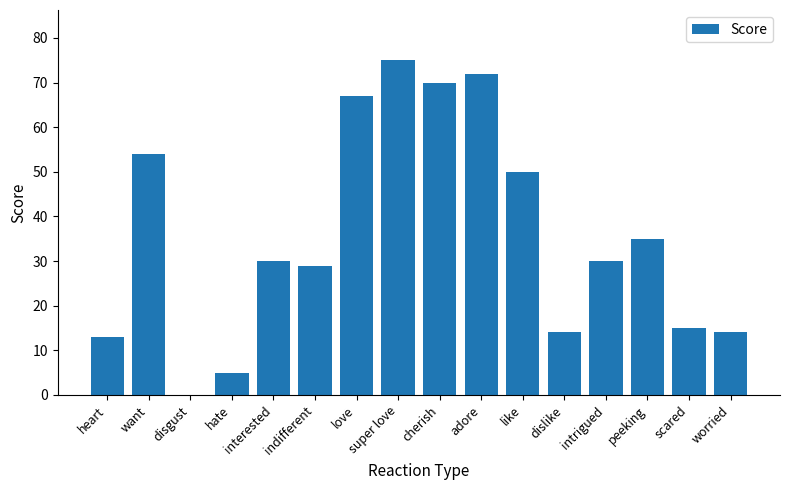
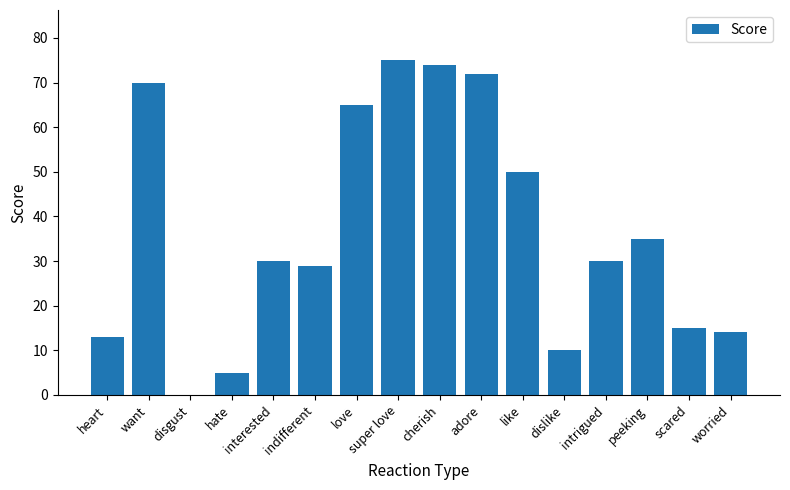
  {
    "heart": 13,
-   "want": 54,
+   "want": 70,
    "disgust": 0,
    "hate": 5,
    "interested": 30,
    "indifferent": 29,
-   "love": 67,
+   "love": 65,
    "super love": 75,
-   "cherish": 70,
+   "cherish": 74,
    "adore": 72,
    "like": 50,
-   "dislike": 14,
+   "dislike": 10,
    "intrigued": 30,
    "peeking": 35,
    "scared": 15,
    "worried": 14
  }
